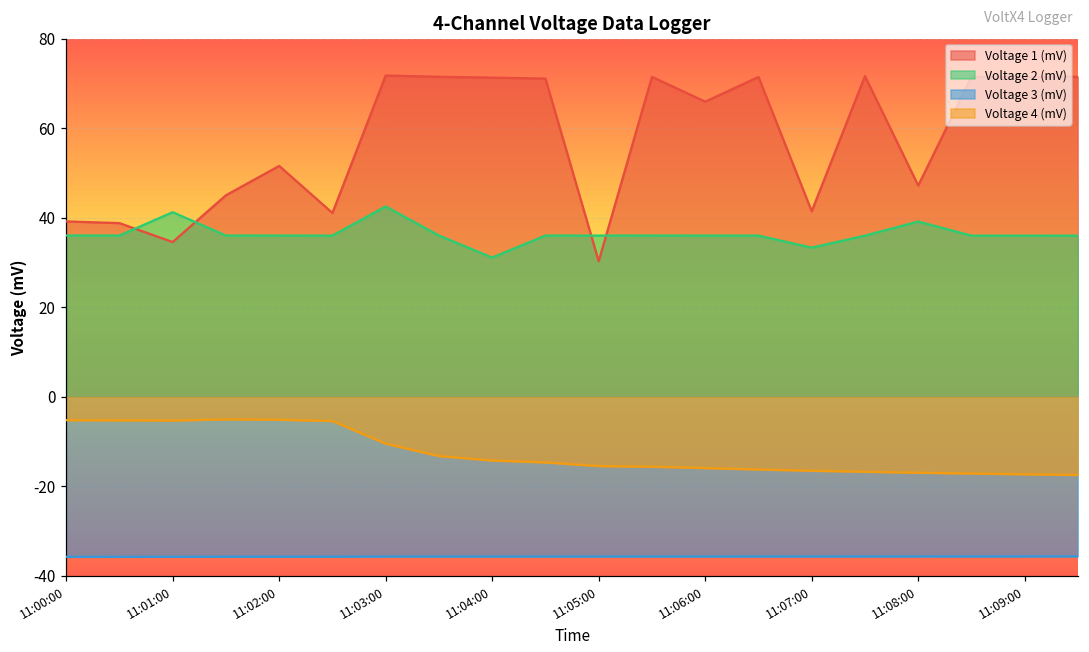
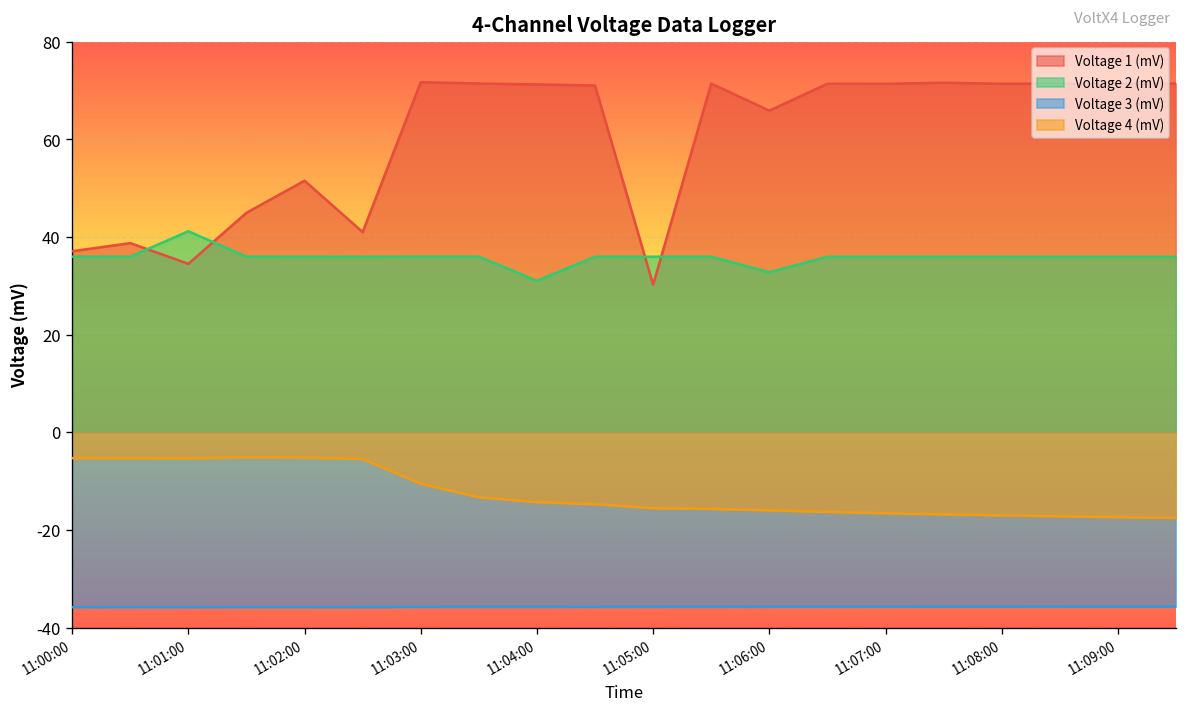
  {
    "Voltage 1 (mV)": {
-     "11:00:00": 39,
+     "11:00:00": 37,
      "11:01:00": 35,
      "11:02:00": 52,
      "11:03:00": 72,
      "11:04:00": 71,
      "11:05:00": 30,
      "11:06:00": 66,
-     "11:07:00": 41,
-     "11:08:00": 47
+     "11:07:00": 71,
+     "11:08:00": 71
    },
    "Voltage 2 (mV)": {
      "11:00:00": 36,
      "11:01:00": 41,
      "11:02:00": 36,
-     "11:03:00": 42,
+     "11:03:00": 36,
      "11:04:00": 31,
      "11:05:00": 36,
-     "11:06:00": 36,
-     "11:07:00": 33,
-     "11:08:00": 39,
+     "11:06:00": 33,
+     "11:07:00": 36,
+     "11:08:00": 36,
      "11:09:00": 36
    }
  }
